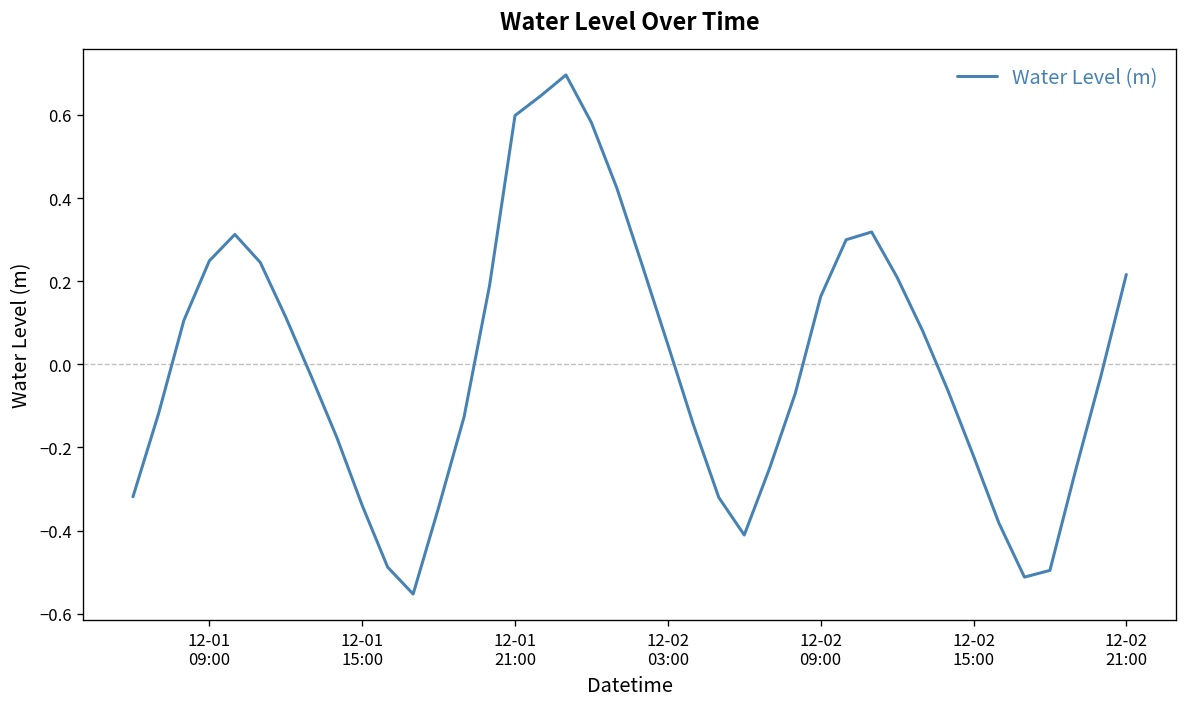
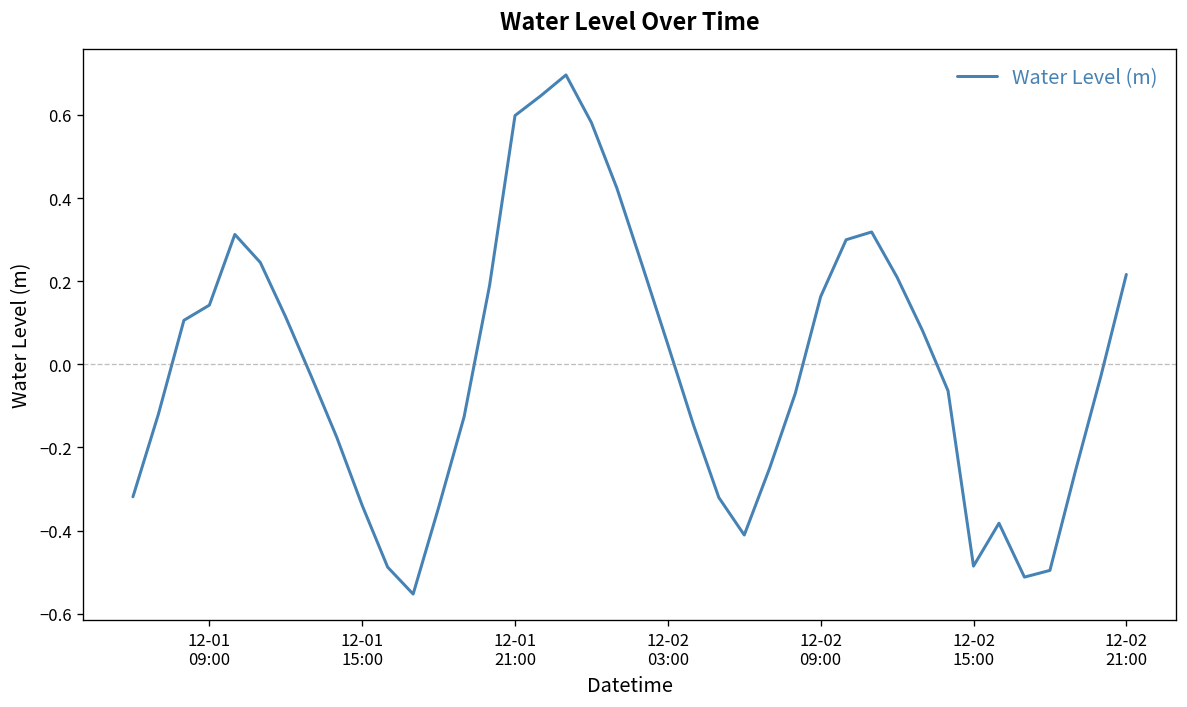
  {
-   "12-01 09:00": 0.25,
+   "12-01 09:00": 0.14,
    "12-01 15:00": -0.34,
    "12-01 21:00": 0.60,
    "12-02 03:00": 0.05,
    "12-02 09:00": 0.16,
-   "12-02 15:00": -0.22,
+   "12-02 15:00": -0.49,
    "12-02 21:00": 0.22
  }
